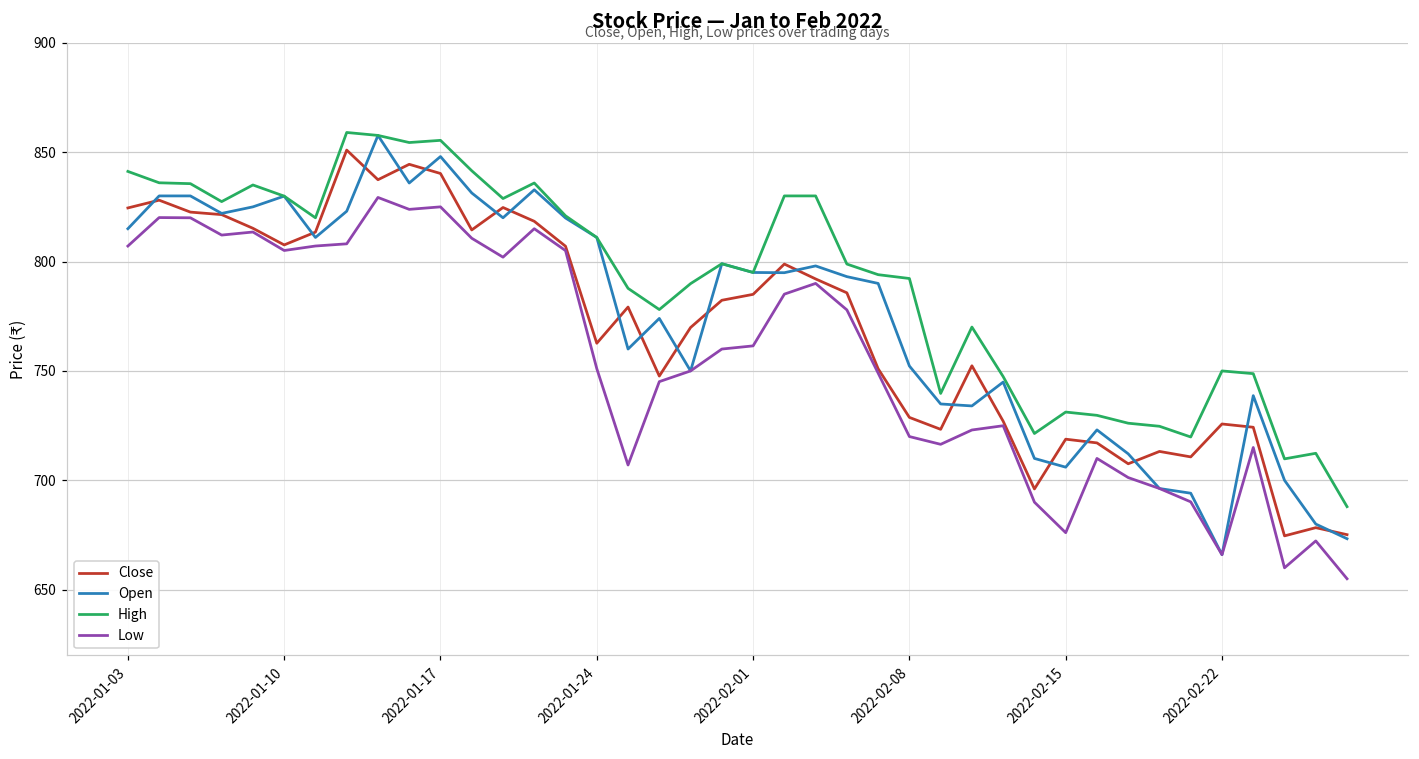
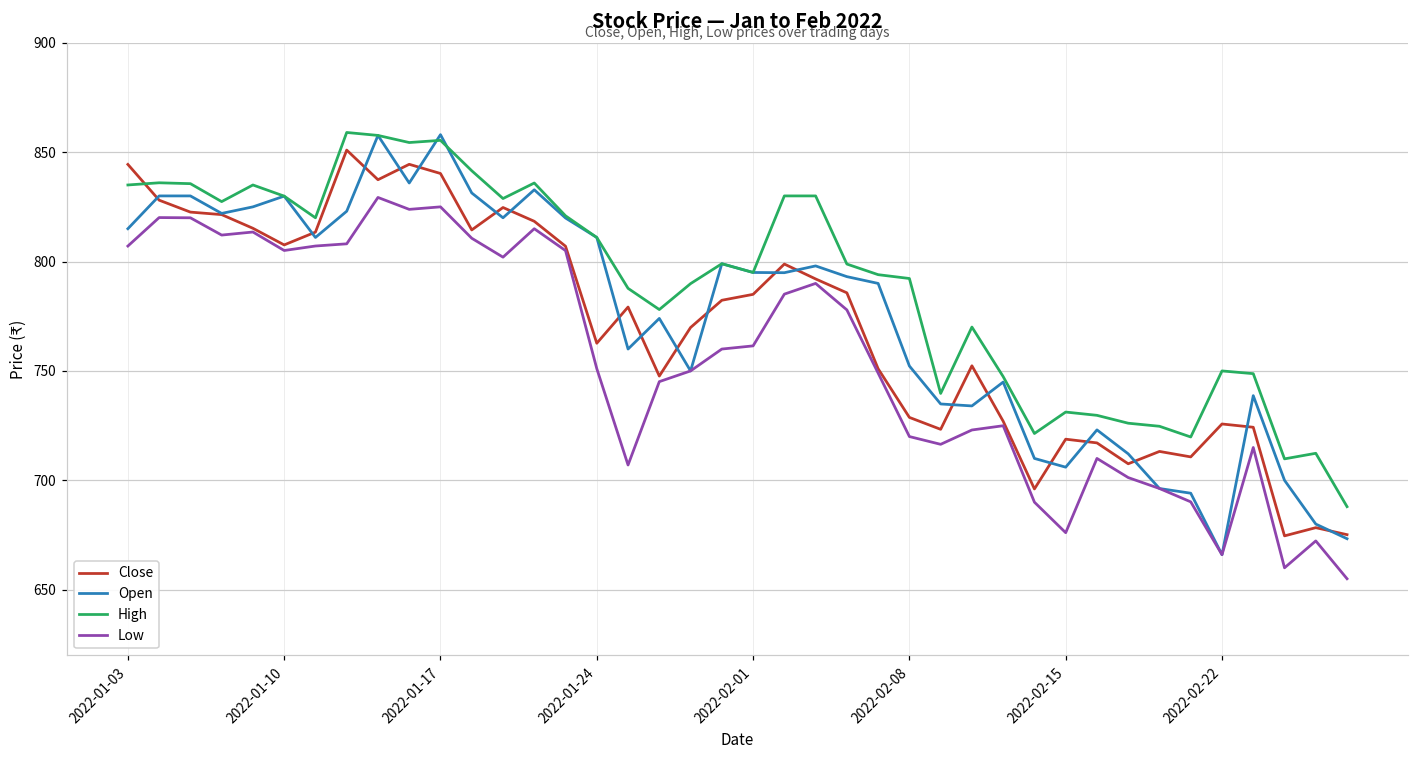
  {
    "Close": {
-     "2022-01-03": 825,
+     "2022-01-03": 844,
      "2022-01-10": 808,
      "2022-01-17": 840,
      "2022-01-24": 763,
      "2022-02-01": 785,
      "2022-02-08": 729,
      "2022-02-15": 719,
      "2022-02-22": 726
    },
    "Open": {
      "2022-01-03": 815,
-     "2022-01-17": 848,
+     "2022-01-17": 858,
      "2022-02-08": 752,
      "2022-02-15": 706
    },
    "High": {
-     "2022-01-03": 841,
+     "2022-01-03": 835,
      "2022-01-17": 855,
      "2022-02-08": 792,
      "2022-02-15": 731,
      "2022-02-22": 750
    },
    "Low": {
      "2022-01-03": 807,
      "2022-01-10": 805,
      "2022-01-17": 825,
      "2022-01-24": 751,
      "2022-02-01": 761,
      "2022-02-08": 720,
      "2022-02-15": 676
    }
  }
